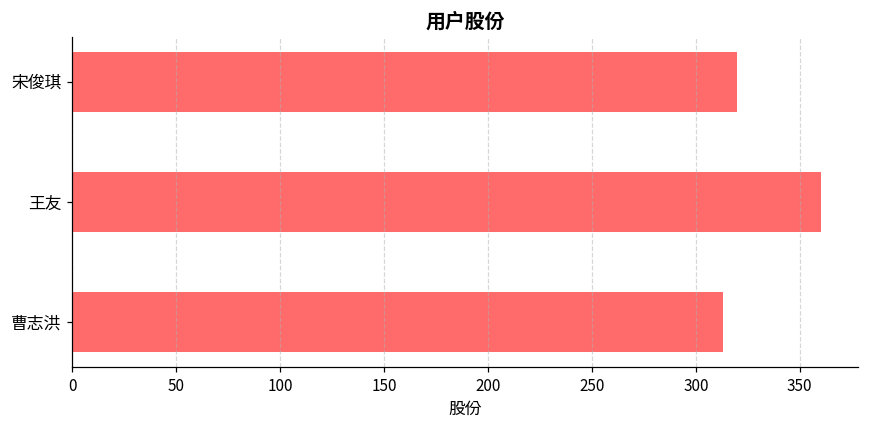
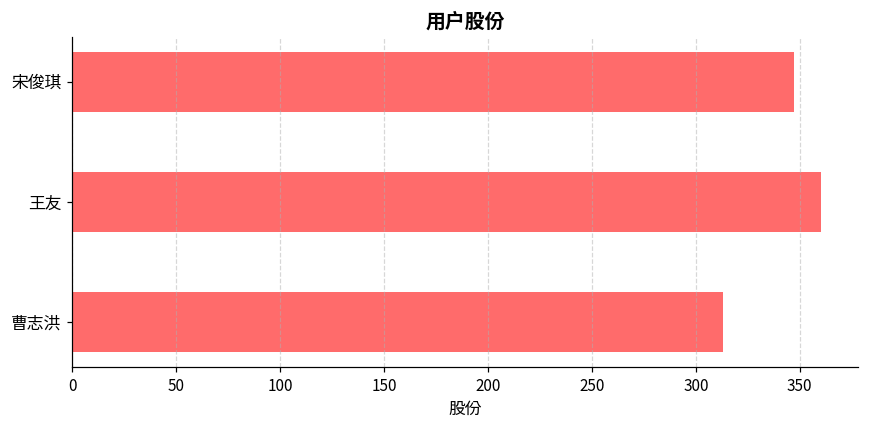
  {
-   "宋俊琪": 320,
+   "宋俊琪": 347,
    "王友": 360,
    "曹志洪": 313
  }
